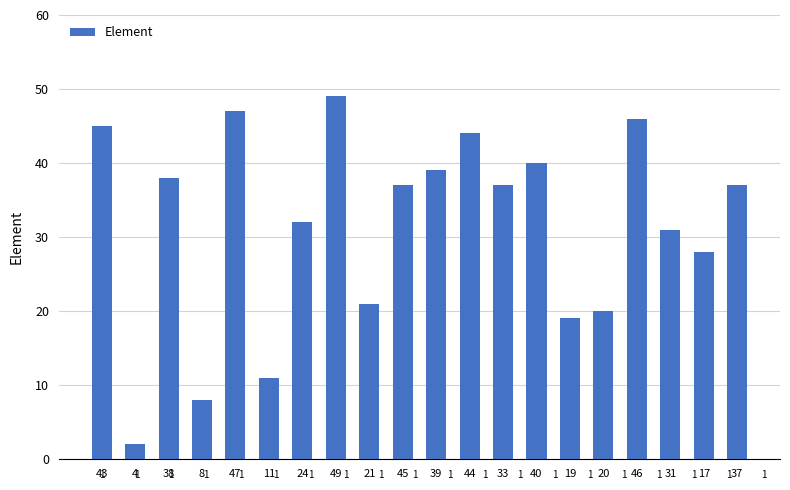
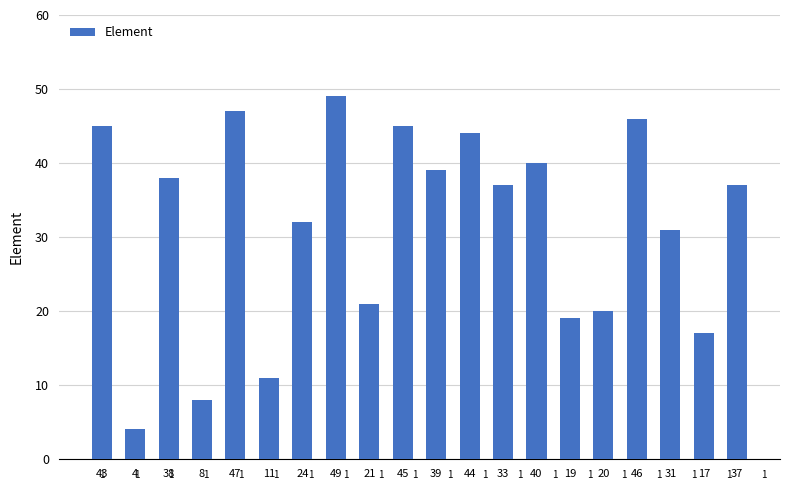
  {
    "43": 45,
-   "4": 2,
+   "4": 4,
    "38": 38,
    "8": 8,
    "47": 47,
    "11": 11,
    "24": 32,
    "49": 49,
    "21": 21,
-   "45": 37,
+   "45": 45,
    "39": 39,
    "44": 44,
    "33": 37,
    "40": 40,
    "19": 19,
    "20": 20,
    "46": 46,
    "31": 31,
-   "17": 28,
+   "17": 17,
    "37": 37
  }
